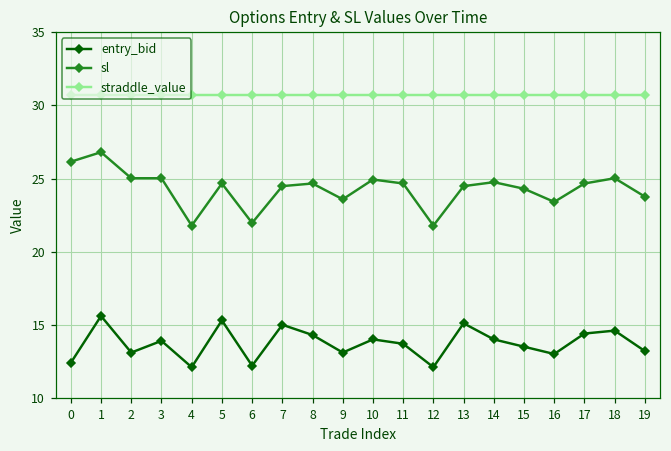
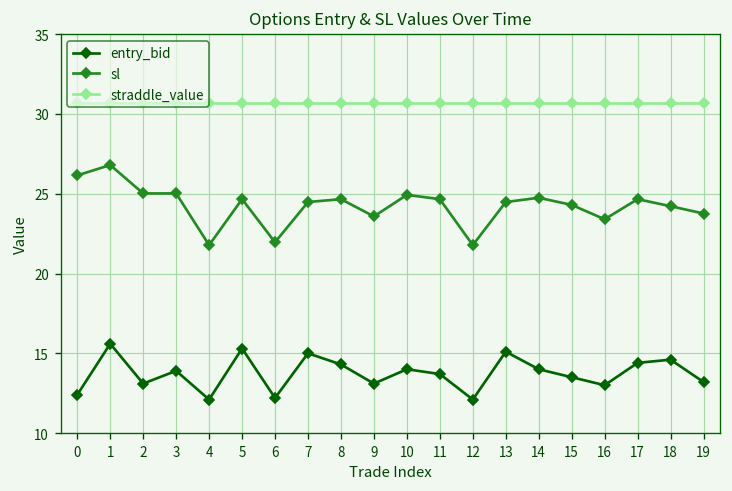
  {
    "entry_bid": {
      "0": 12.4,
      "1": 15.6,
      "2": 13.1,
      "3": 13.9,
      "4": 12.1,
      "5": 15.3,
      "6": 12.2,
      "7": 15.0,
      "8": 14.3,
      "9": 13.1,
      "10": 14.0,
      "11": 13.7,
      "12": 12.1,
      "13": 15.1,
      "14": 14.0,
      "15": 13.5,
      "16": 13.0,
      "17": 14.4,
      "18": 14.6,
      "19": 13.2
    },
    "sl": {
      "0": 26.2,
      "1": 26.8,
      "2": 25.0,
      "3": 25.0,
      "4": 21.8,
      "5": 24.7,
      "6": 22.0,
      "7": 24.5,
      "8": 24.7,
      "9": 23.6,
      "10": 24.9,
      "11": 24.7,
      "12": 21.8,
      "13": 24.5,
      "14": 24.8,
      "15": 24.3,
      "16": 23.4,
      "17": 24.7,
-     "18": 25.0,
+     "18": 24.2,
      "19": 23.8
    },
    "straddle_value": {
      "0": 30.7,
      "1": 30.7,
      "2": 30.7,
      "3": 30.7,
      "4": 30.7,
      "5": 30.7,
      "6": 30.7,
      "7": 30.7,
      "8": 30.7,
      "9": 30.7,
      "10": 30.7,
      "11": 30.7,
      "12": 30.7,
      "13": 30.7,
      "14": 30.7,
      "15": 30.7,
      "16": 30.7,
      "17": 30.7,
      "18": 30.7,
      "19": 30.7
    }
  }
